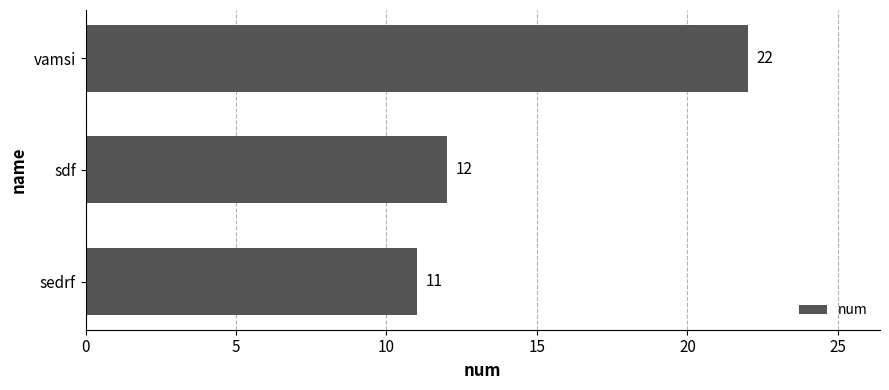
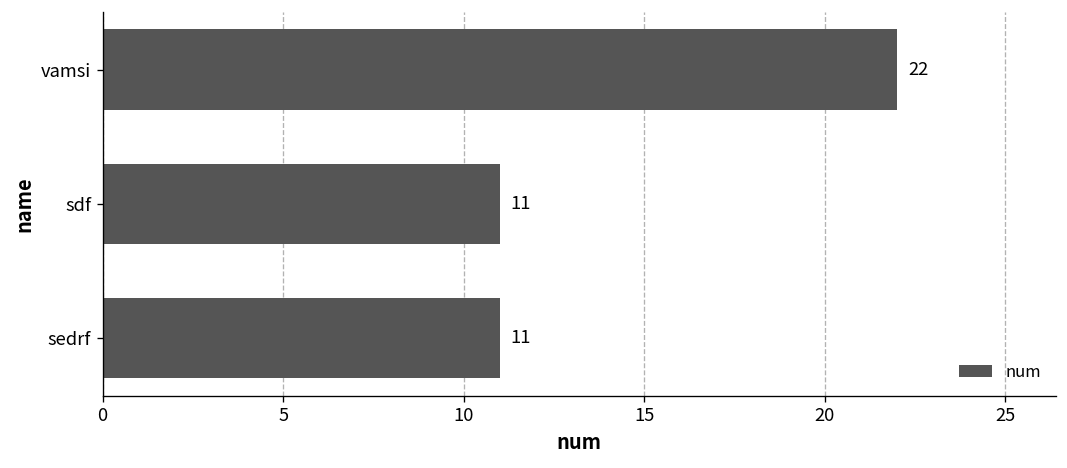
  {
    "vamsi": 22,
-   "sdf": 12,
+   "sdf": 11,
    "sedrf": 11
  }
